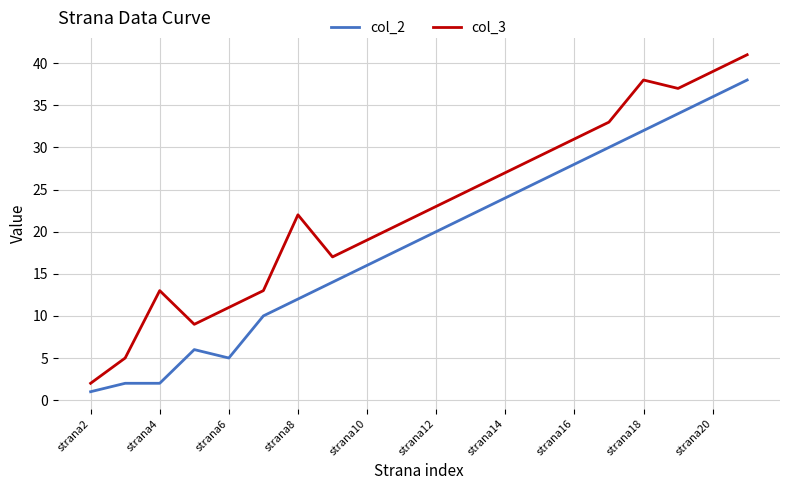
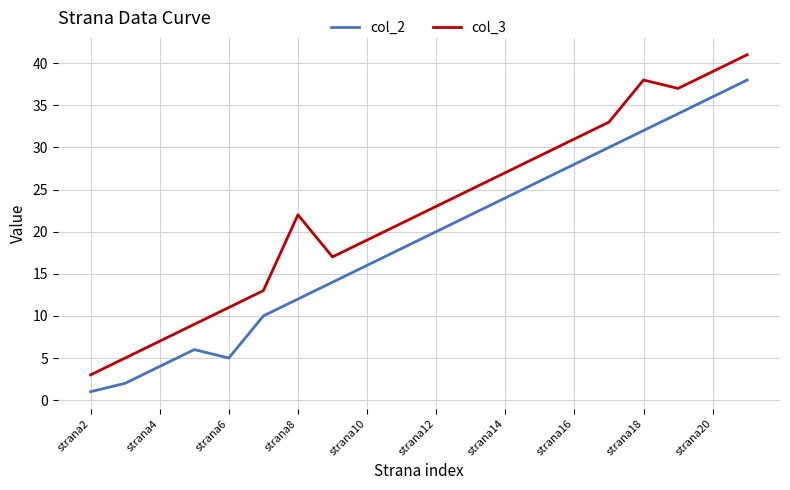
  {
    "col_2": {
      "strana2": 1,
-     "strana4": 2,
+     "strana4": 4,
      "strana6": 5,
      "strana8": 12,
      "strana10": 16,
      "strana12": 20,
      "strana14": 24,
      "strana16": 28,
      "strana18": 32,
      "strana20": 36
    },
    "col_3": {
-     "strana2": 2,
-     "strana4": 13,
+     "strana2": 3,
+     "strana4": 7,
      "strana6": 11,
      "strana8": 22,
      "strana10": 19,
      "strana12": 23,
      "strana14": 27,
      "strana16": 31,
      "strana18": 38,
      "strana20": 39
    }
  }
